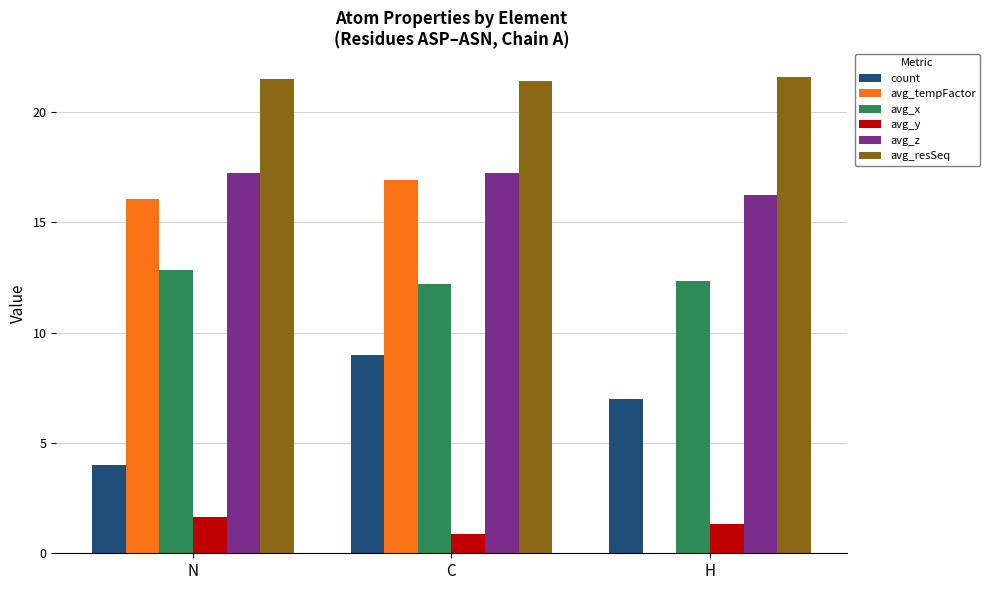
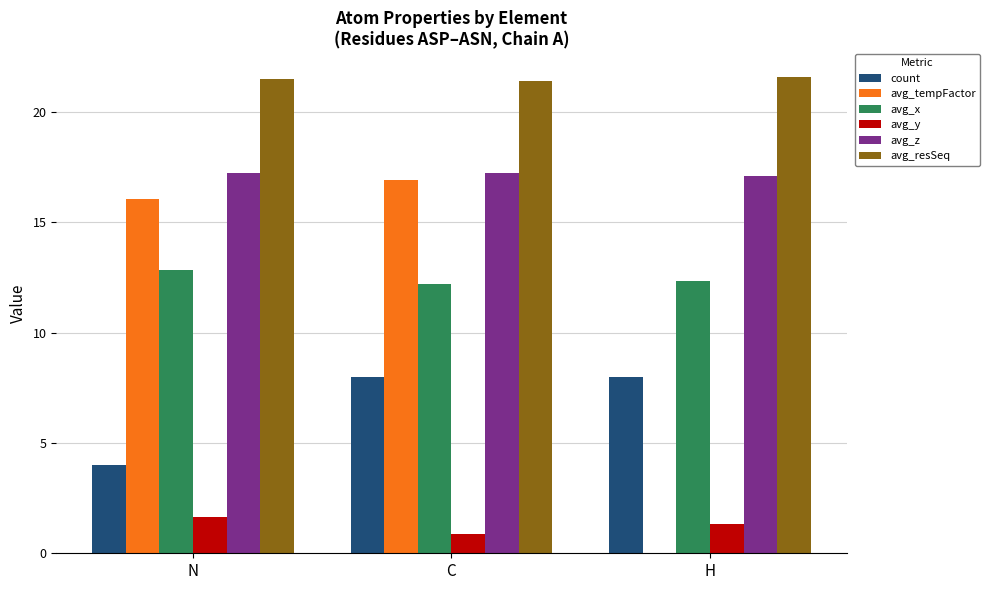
  {
    "count": {
      "N": 4,
-     "C": 9,
-     "H": 7
+     "C": 8,
+     "H": 8
    },
    "avg_tempFactor": {
      "N": 16.0,
      "C": 16.9,
      "H": 0.0
    },
    "avg_x": {
      "N": 12.8,
      "C": 12.2,
      "H": 12.3
    },
    "avg_y": {
      "N": 1.7,
      "C": 0.9,
      "H": 1.3
    },
    "avg_z": {
      "N": 17.2,
      "C": 17.2,
-     "H": 16.2
+     "H": 17.1
    },
    "avg_resSeq": {
      "N": 21.5,
      "C": 21.4,
      "H": 21.6
    }
  }
